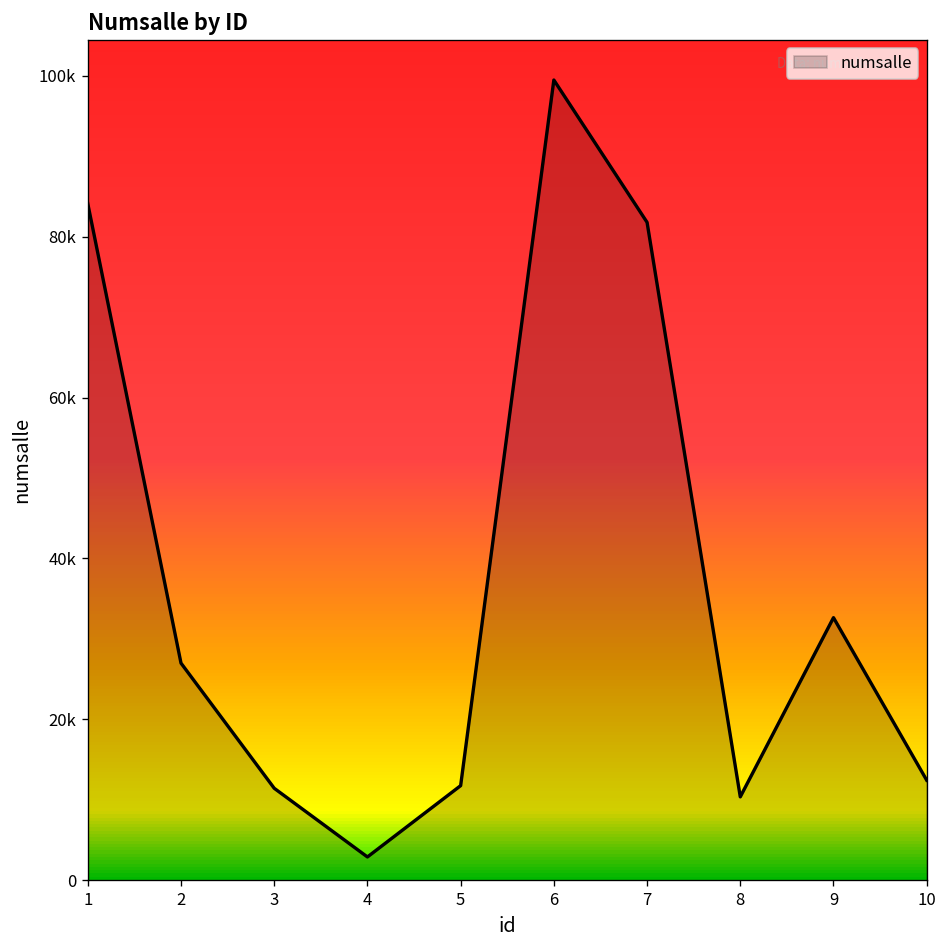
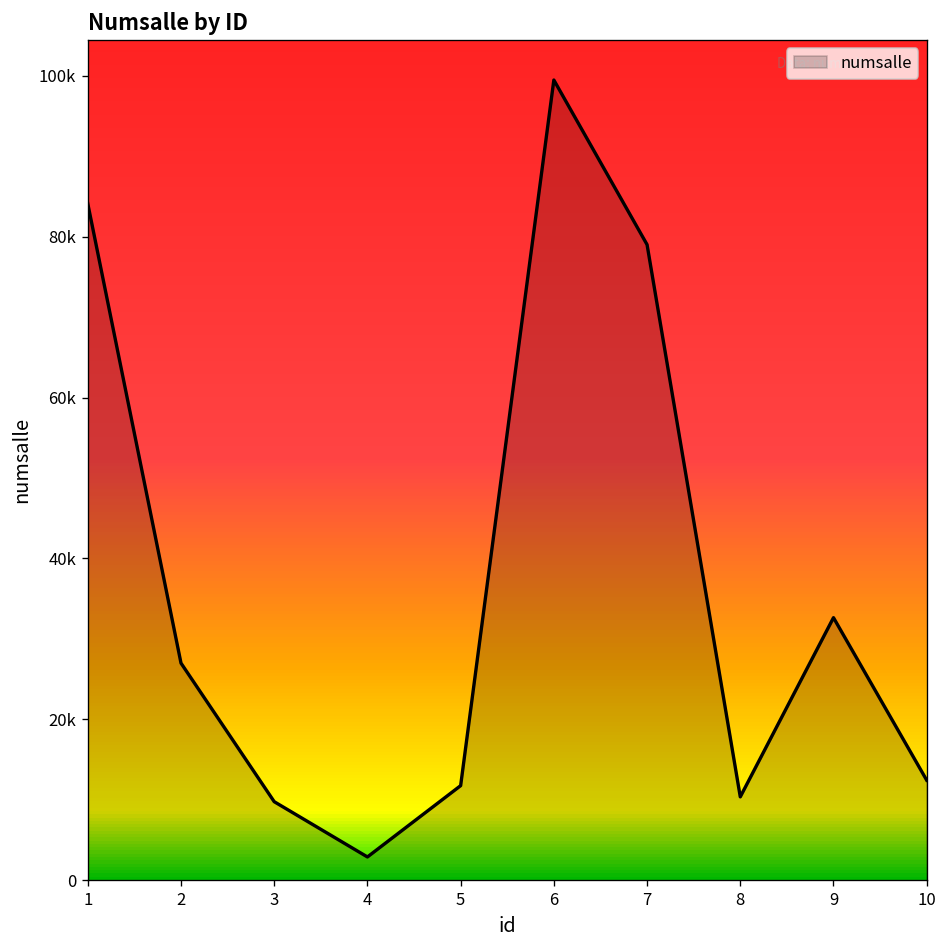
  {
    "1": 84000,
    "2": 27000,
-   "3": 11000,
+   "3": 10000,
    "4": 3000,
    "5": 12000,
    "6": 99000,
-   "7": 82000,
+   "7": 79000,
    "8": 10000,
    "9": 33000,
    "10": 12000
  }
